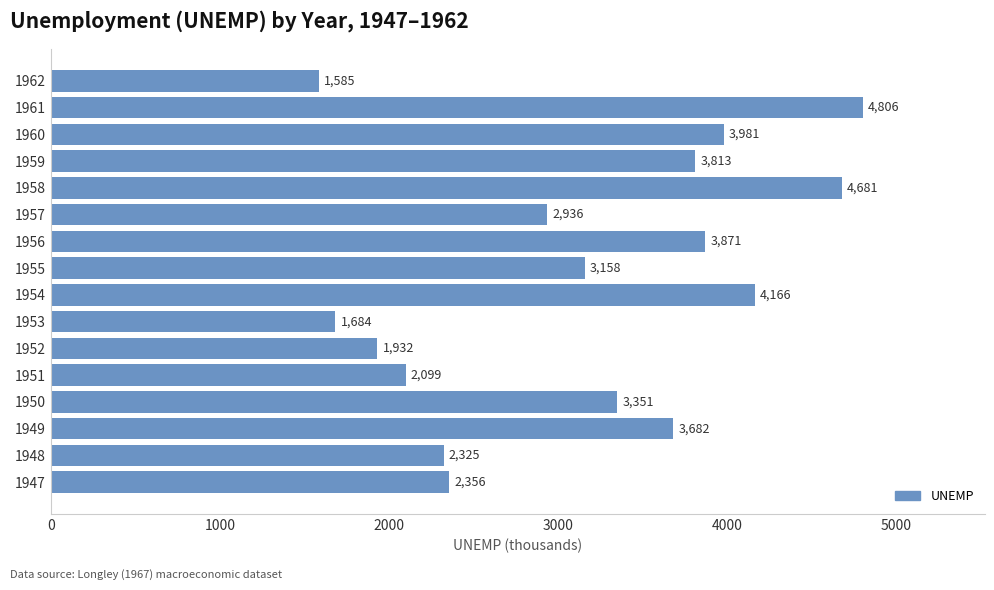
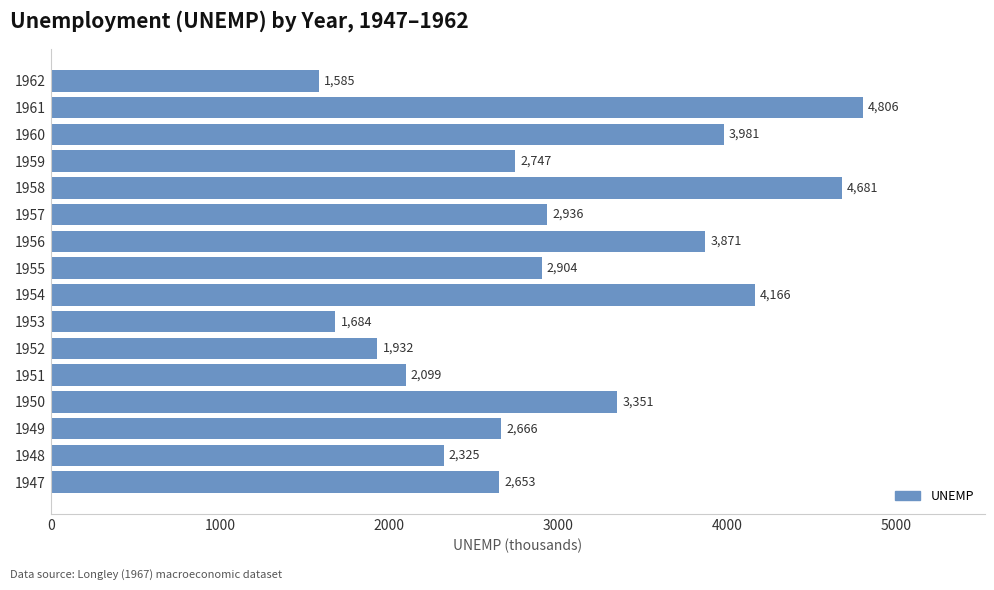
  {
    "1962": "1,585",
    "1961": "4,806",
    "1960": "3,981",
-   "1959": "3,813",
+   "1959": "2,747",
    "1958": "4,681",
    "1957": "2,936",
    "1956": "3,871",
-   "1955": "3,158",
+   "1955": "2,904",
    "1954": "4,166",
    "1953": "1,684",
    "1952": "1,932",
    "1951": "2,099",
    "1950": "3,351",
-   "1949": "3,682",
+   "1949": "2,666",
    "1948": "2,325",
-   "1947": "2,356"
+   "1947": "2,653"
  }
